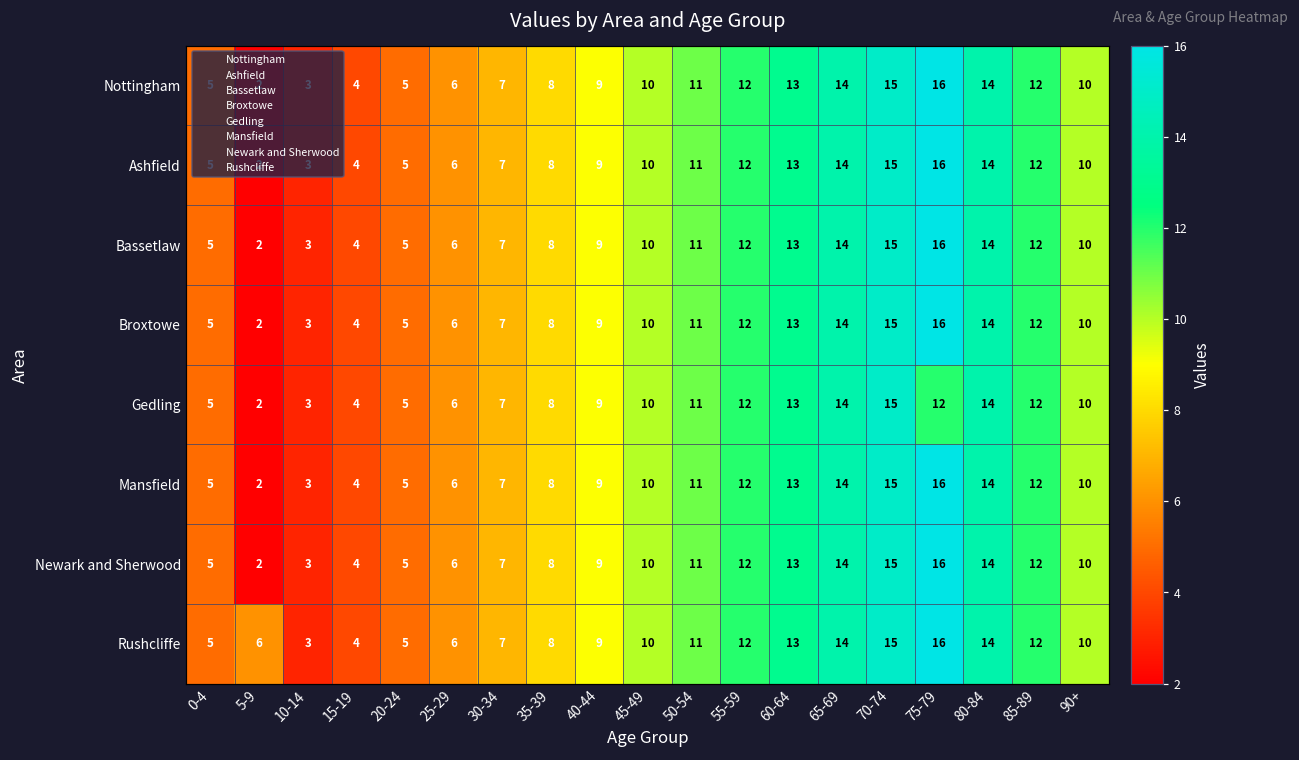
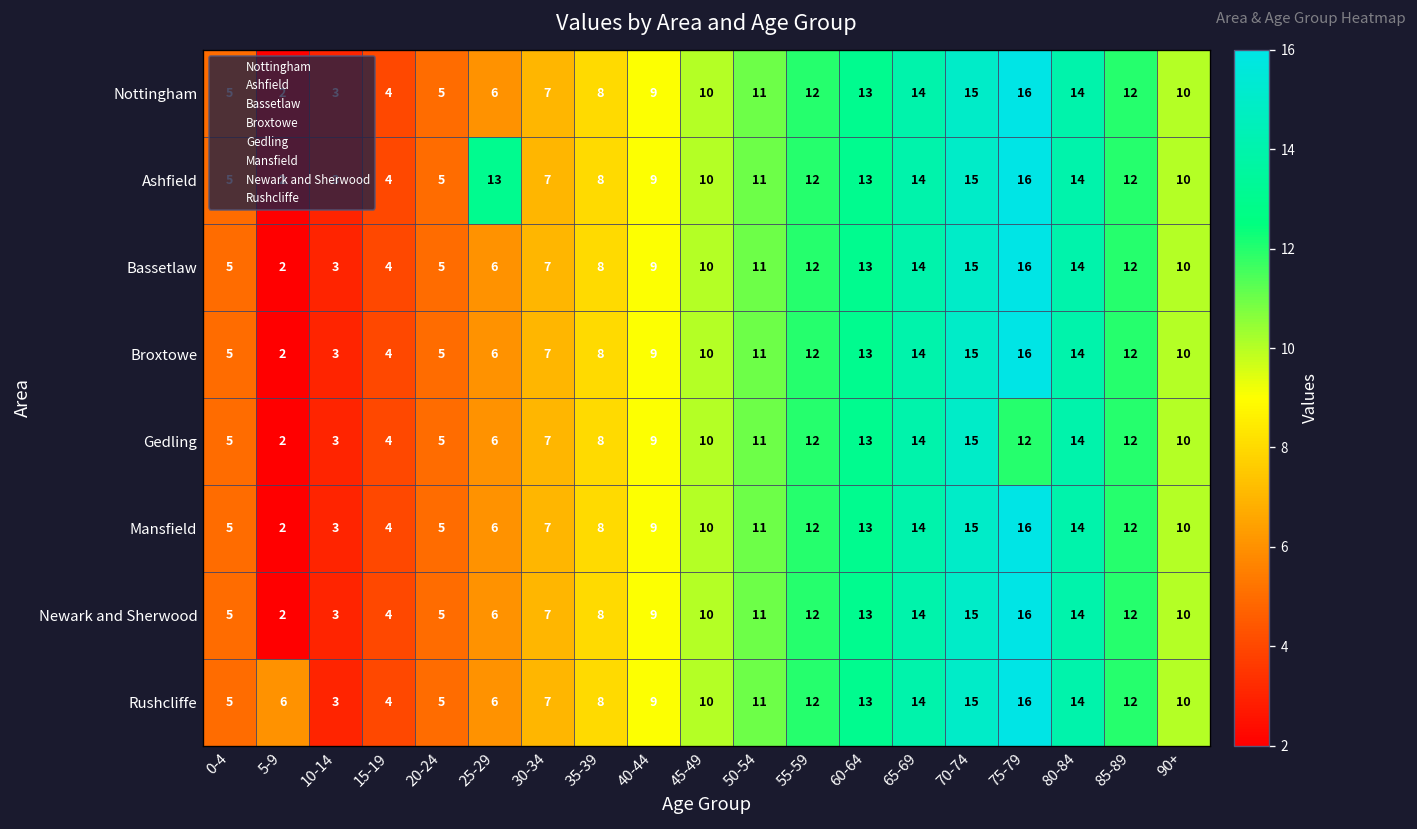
  {
    "Nottingham": {
      "15-19": 4,
      "20-24": 5,
      "25-29": 6,
      "30-34": 7,
      "35-39": 8,
      "40-44": 9,
      "45-49": 10,
      "50-54": 11,
      "55-59": 12,
      "60-64": 13,
      "65-69": 14,
      "70-74": 15,
      "75-79": 16,
      "80-84": 14,
      "85-89": 12,
      "90+": 10
    },
    "Ashfield": {
      "15-19": 4,
      "20-24": 5,
-     "25-29": 6,
+     "25-29": 13,
      "30-34": 7,
      "35-39": 8,
      "40-44": 9,
      "45-49": 10,
      "50-54": 11,
      "55-59": 12,
      "60-64": 13,
      "65-69": 14,
      "70-74": 15,
      "75-79": 16,
      "80-84": 14,
      "85-89": 12,
      "90+": 10
    },
    "Bassetlaw": {
      "0-4": 5,
      "5-9": 2,
      "10-14": 3,
      "15-19": 4,
      "20-24": 5,
      "25-29": 6,
      "30-34": 7,
      "35-39": 8,
      "40-44": 9,
      "45-49": 10,
      "50-54": 11,
      "55-59": 12,
      "60-64": 13,
      "65-69": 14,
      "70-74": 15,
      "75-79": 16,
      "80-84": 14,
      "85-89": 12,
      "90+": 10
    },
    "Broxtowe": {
      "0-4": 5,
      "5-9": 2,
      "10-14": 3,
      "15-19": 4,
      "20-24": 5,
      "25-29": 6,
      "30-34": 7,
      "35-39": 8,
      "40-44": 9,
      "45-49": 10,
      "50-54": 11,
      "55-59": 12,
      "60-64": 13,
      "65-69": 14,
      "70-74": 15,
      "75-79": 16,
      "80-84": 14,
      "85-89": 12,
      "90+": 10
    },
    "Gedling": {
      "0-4": 5,
      "5-9": 2,
      "10-14": 3,
      "15-19": 4,
      "20-24": 5,
      "25-29": 6,
      "30-34": 7,
      "35-39": 8,
      "40-44": 9,
      "45-49": 10,
      "50-54": 11,
      "55-59": 12,
      "60-64": 13,
      "65-69": 14,
      "70-74": 15,
      "75-79": 12,
      "80-84": 14,
      "85-89": 12,
      "90+": 10
    },
    "Mansfield": {
      "0-4": 5,
      "5-9": 2,
      "10-14": 3,
      "15-19": 4,
      "20-24": 5,
      "25-29": 6,
      "30-34": 7,
      "35-39": 8,
      "40-44": 9,
      "45-49": 10,
      "50-54": 11,
      "55-59": 12,
      "60-64": 13,
      "65-69": 14,
      "70-74": 15,
      "75-79": 16,
      "80-84": 14,
      "85-89": 12,
      "90+": 10
    },
    "Newark and Sherwood": {
      "0-4": 5,
      "5-9": 2,
      "10-14": 3,
      "15-19": 4,
      "20-24": 5,
      "25-29": 6,
      "30-34": 7,
      "35-39": 8,
      "40-44": 9,
      "45-49": 10,
      "50-54": 11,
      "55-59": 12,
      "60-64": 13,
      "65-69": 14,
      "70-74": 15,
      "75-79": 16,
      "80-84": 14,
      "85-89": 12,
      "90+": 10
    },
    "Rushcliffe": {
      "0-4": 5,
      "5-9": 6,
      "10-14": 3,
      "15-19": 4,
      "20-24": 5,
      "25-29": 6,
      "30-34": 7,
      "35-39": 8,
      "40-44": 9,
      "45-49": 10,
      "50-54": 11,
      "55-59": 12,
      "60-64": 13,
      "65-69": 14,
      "70-74": 15,
      "75-79": 16,
      "80-84": 14,
      "85-89": 12,
      "90+": 10
    }
  }
